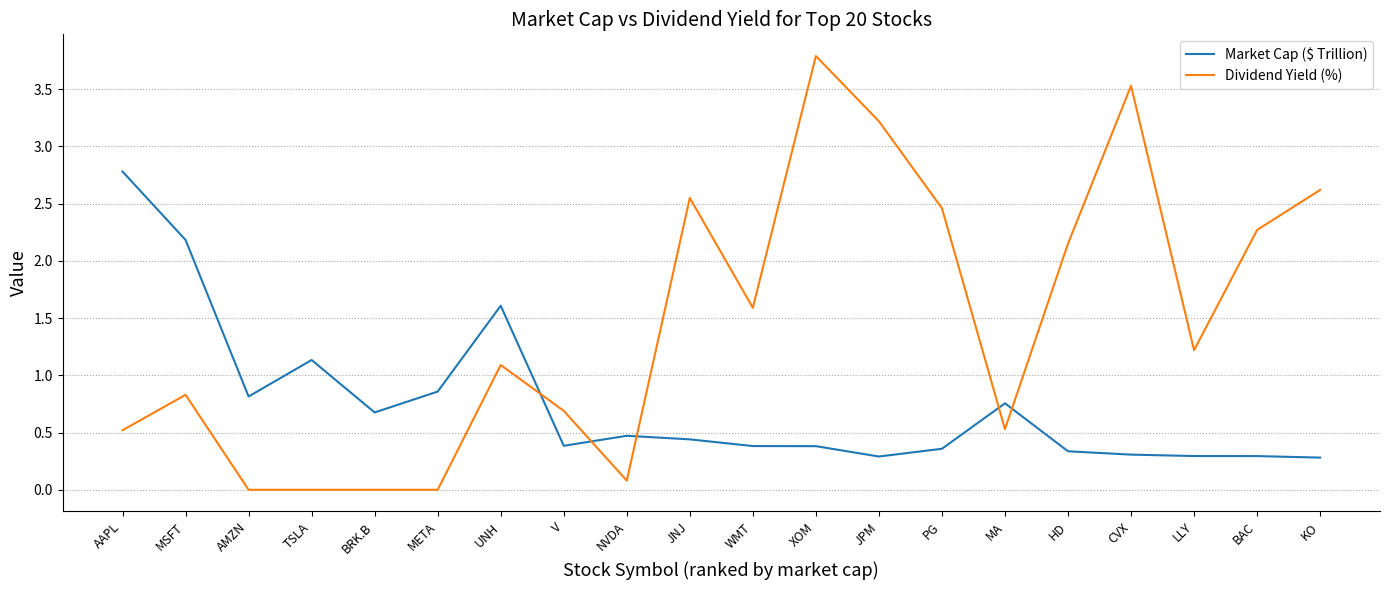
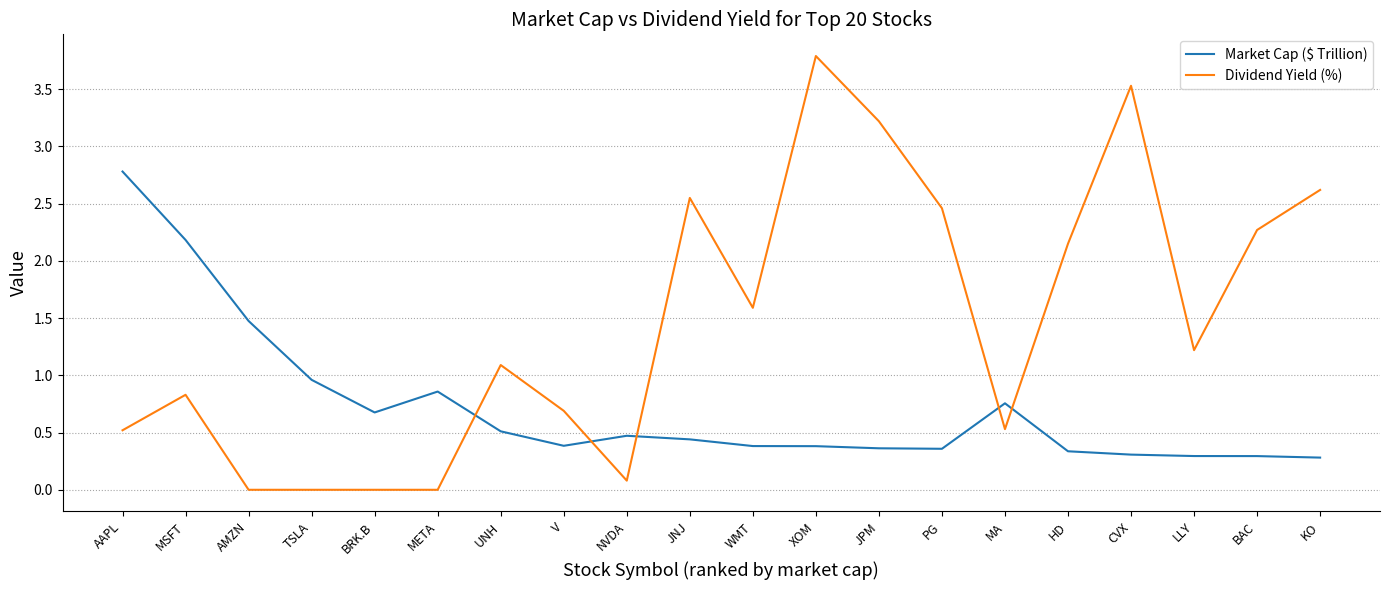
  {
    "Market Cap ($ Trillion)": {
      "AAPL": 2.78,
      "MSFT": 2.18,
-     "AMZN": 0.82,
-     "TSLA": 1.13,
+     "AMZN": 1.47,
+     "TSLA": 0.96,
      "BRK.B": 0.68,
      "META": 0.86,
-     "UNH": 1.61,
+     "UNH": 0.51,
      "V": 0.38,
      "NVDA": 0.47,
      "JNJ": 0.44,
      "WMT": 0.38,
      "XOM": 0.38,
-     "JPM": 0.29,
+     "JPM": 0.36,
      "PG": 0.36,
      "MA": 0.76,
      "HD": 0.34,
      "CVX": 0.31,
      "LLY": 0.29,
      "BAC": 0.29,
      "KO": 0.28
    },
    "Dividend Yield (%)": {
      "AAPL": 0.52,
      "MSFT": 0.83,
      "AMZN": 0.00,
      "TSLA": 0.00,
      "BRK.B": 0.00,
      "META": 0.00,
      "UNH": 1.09,
      "V": 0.69,
      "NVDA": 0.08,
      "JNJ": 2.55,
      "WMT": 1.59,
      "XOM": 3.79,
      "JPM": 3.22,
      "PG": 2.46,
      "MA": 0.53,
      "HD": 2.15,
      "CVX": 3.53,
      "LLY": 1.22,
      "BAC": 2.27,
      "KO": 2.62
    }
  }
